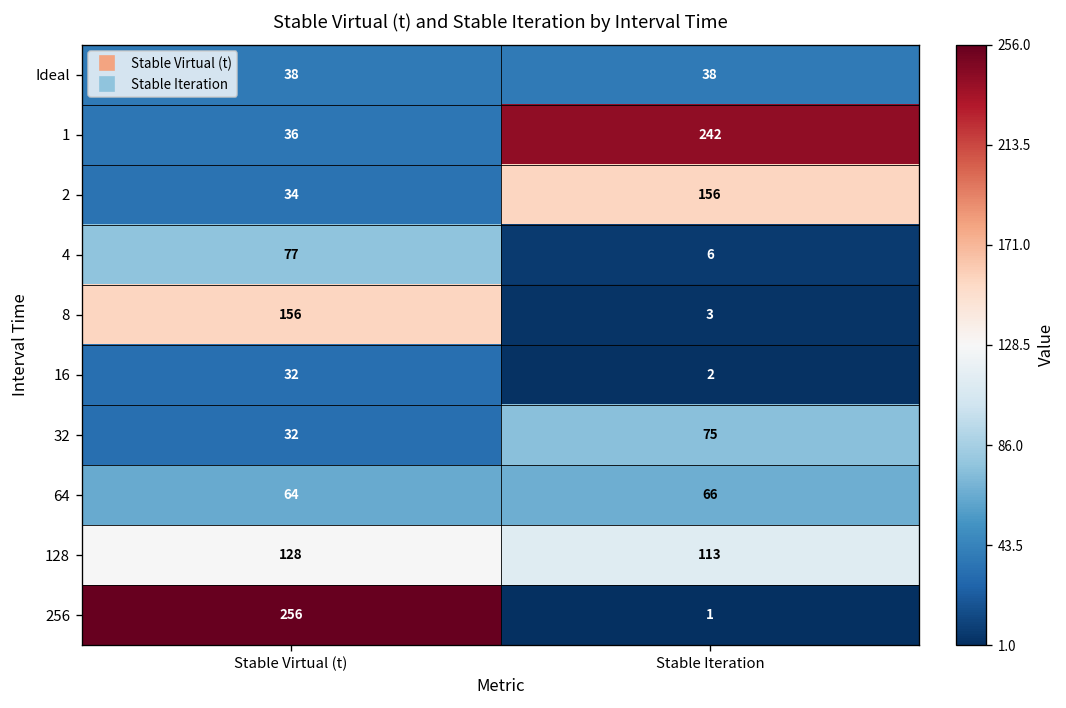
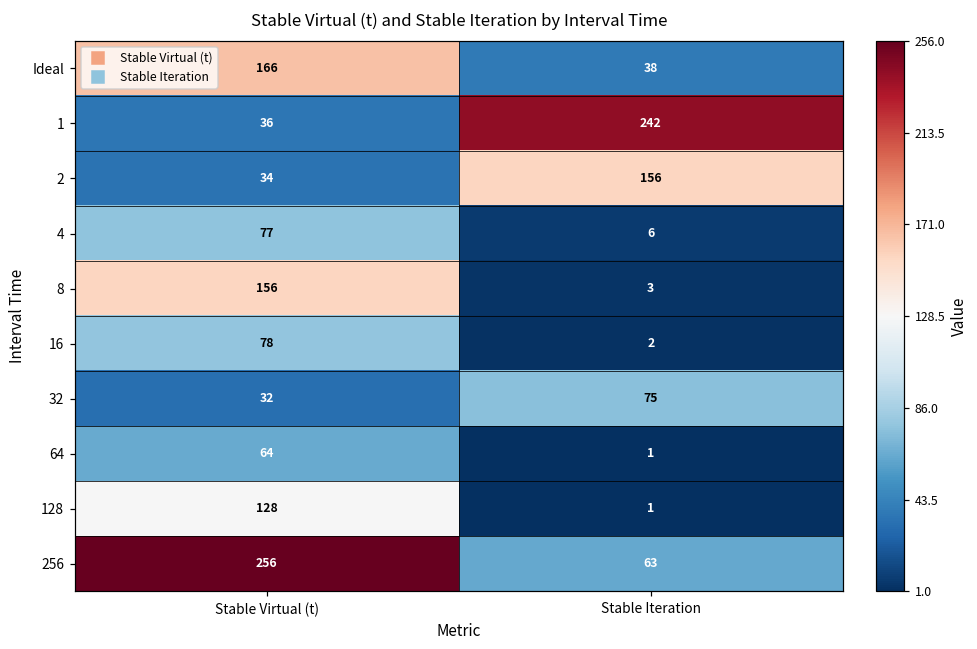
  {
    "Ideal": {
-     "Stable Virtual (t)": 38,
+     "Stable Virtual (t)": 166,
      "Stable Iteration": 38
    },
    "1": {
      "Stable Virtual (t)": 36,
      "Stable Iteration": 242
    },
    "2": {
      "Stable Virtual (t)": 34,
      "Stable Iteration": 156
    },
    "4": {
      "Stable Virtual (t)": 77,
      "Stable Iteration": 6
    },
    "8": {
      "Stable Virtual (t)": 156,
      "Stable Iteration": 3
    },
    "16": {
-     "Stable Virtual (t)": 32,
+     "Stable Virtual (t)": 78,
      "Stable Iteration": 2
    },
    "32": {
      "Stable Virtual (t)": 32,
      "Stable Iteration": 75
    },
    "64": {
      "Stable Virtual (t)": 64,
-     "Stable Iteration": 66
+     "Stable Iteration": 1
    },
    "128": {
      "Stable Virtual (t)": 128,
-     "Stable Iteration": 113
+     "Stable Iteration": 1
    },
    "256": {
      "Stable Virtual (t)": 256,
-     "Stable Iteration": 1
+     "Stable Iteration": 63
    }
  }
